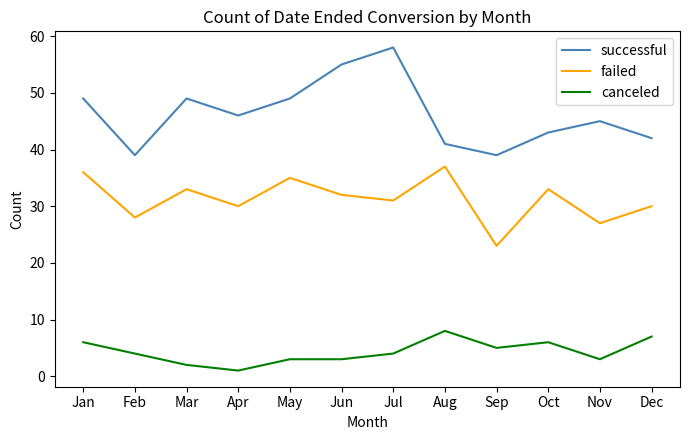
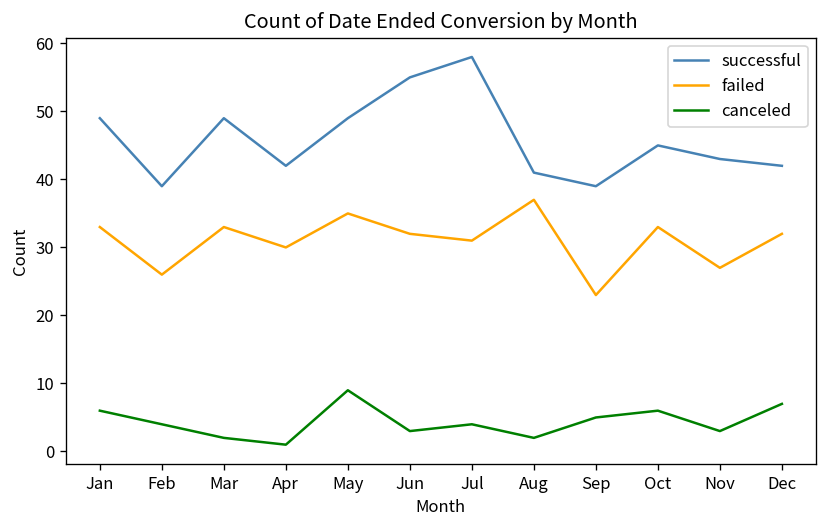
  {
    "successful": {
      "Jan": 49,
      "Feb": 39,
      "Mar": 49,
-     "Apr": 46,
+     "Apr": 42,
      "May": 49,
      "Jun": 55,
      "Jul": 58,
      "Aug": 41,
      "Sep": 39,
-     "Oct": 43,
-     "Nov": 45,
+     "Oct": 45,
+     "Nov": 43,
      "Dec": 42
    },
    "failed": {
-     "Jan": 36,
-     "Feb": 28,
+     "Jan": 33,
+     "Feb": 26,
      "Mar": 33,
      "Apr": 30,
      "May": 35,
      "Jun": 32,
      "Jul": 31,
      "Aug": 37,
      "Sep": 23,
      "Oct": 33,
      "Nov": 27,
-     "Dec": 30
+     "Dec": 32
    },
    "canceled": {
      "Jan": 6,
      "Feb": 4,
      "Mar": 2,
      "Apr": 1,
-     "May": 3,
+     "May": 9,
      "Jun": 3,
      "Jul": 4,
-     "Aug": 8,
+     "Aug": 2,
      "Sep": 5,
      "Oct": 6,
      "Nov": 3,
      "Dec": 7
    }
  }
